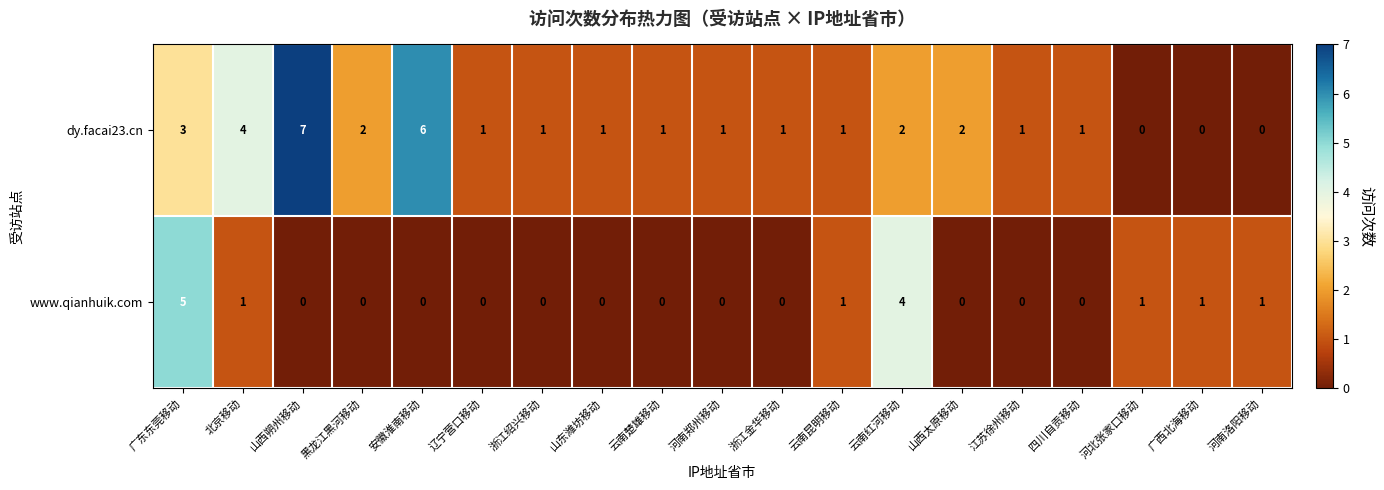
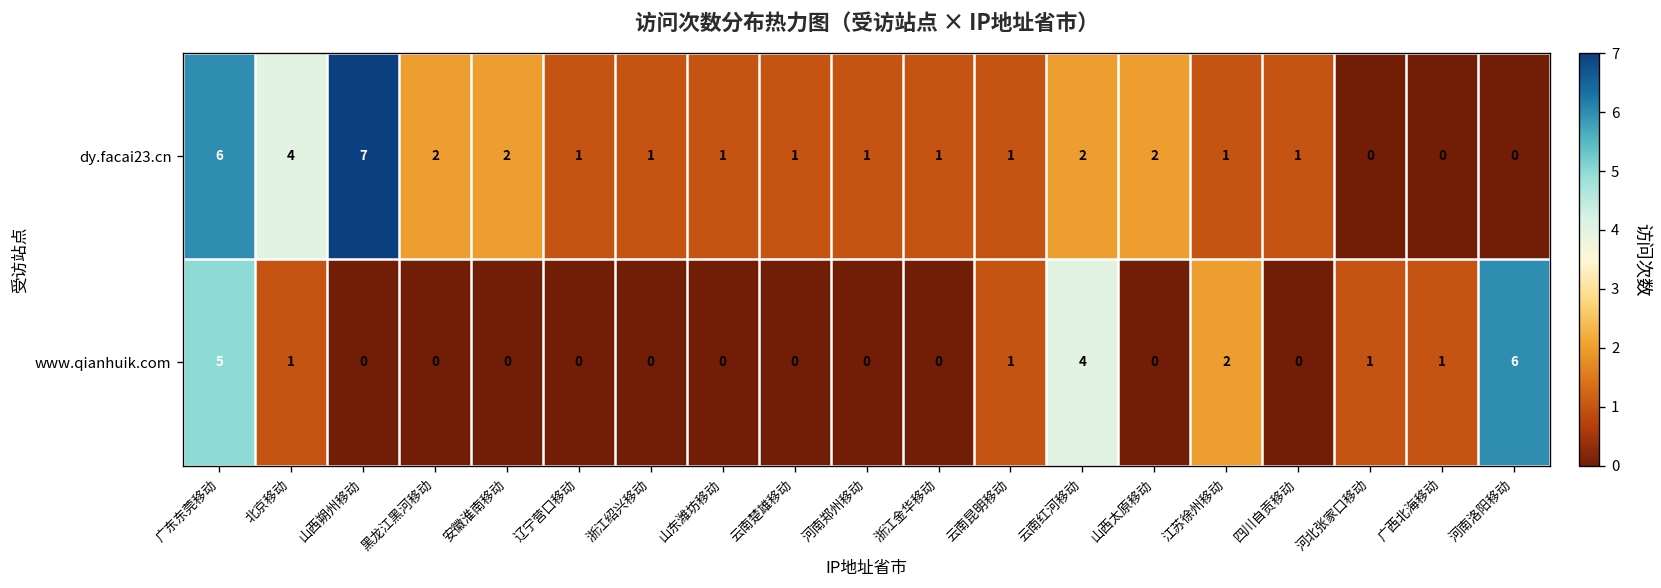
  {
    "dy.facai23.cn": {
-     "广东东莞移动": 3,
+     "广东东莞移动": 6,
      "北京移动": 4,
      "山西朔州移动": 7,
      "黑龙江黑河移动": 2,
-     "安徽淮南移动": 6,
+     "安徽淮南移动": 2,
      "辽宁营口移动": 1,
      "浙江绍兴移动": 1,
      "山东潍坊移动": 1,
      "云南楚雄移动": 1,
      "河南郑州移动": 1,
      "浙江金华移动": 1,
      "云南昆明移动": 1,
      "云南红河移动": 2,
      "山西太原移动": 2,
      "江苏徐州移动": 1,
      "四川自贡移动": 1,
      "河北张家口移动": 0,
      "广西北海移动": 0,
      "河南洛阳移动": 0
    },
    "www.qianhuik.com": {
      "广东东莞移动": 5,
      "北京移动": 1,
      "山西朔州移动": 0,
      "黑龙江黑河移动": 0,
      "安徽淮南移动": 0,
      "辽宁营口移动": 0,
      "浙江绍兴移动": 0,
      "山东潍坊移动": 0,
      "云南楚雄移动": 0,
      "河南郑州移动": 0,
      "浙江金华移动": 0,
      "云南昆明移动": 1,
      "云南红河移动": 4,
      "山西太原移动": 0,
-     "江苏徐州移动": 0,
+     "江苏徐州移动": 2,
      "四川自贡移动": 0,
      "河北张家口移动": 1,
      "广西北海移动": 1,
-     "河南洛阳移动": 1
+     "河南洛阳移动": 6
    }
  }
